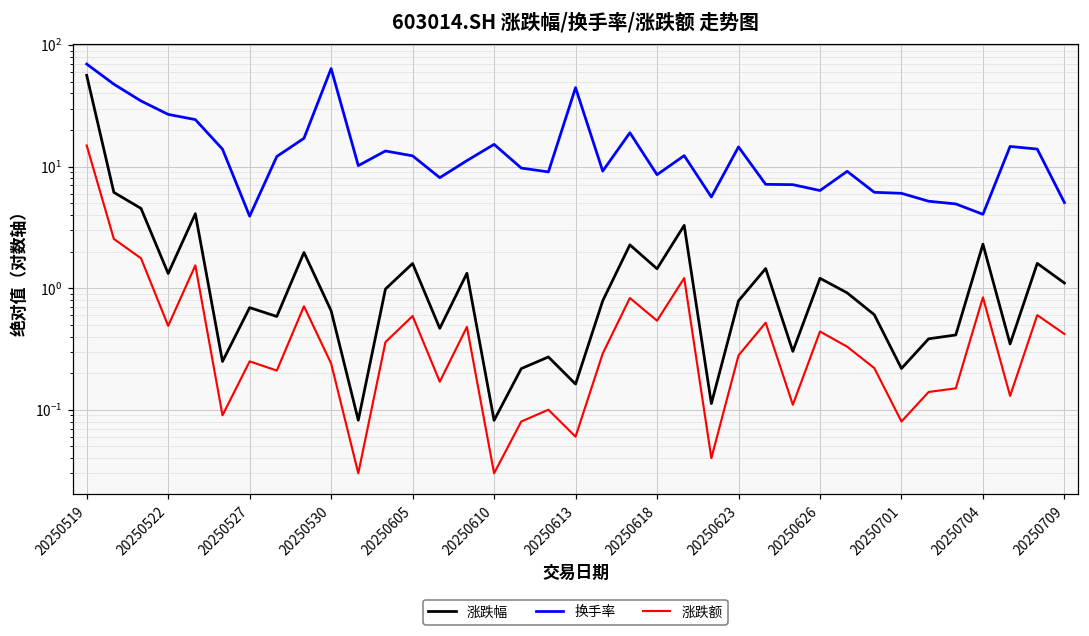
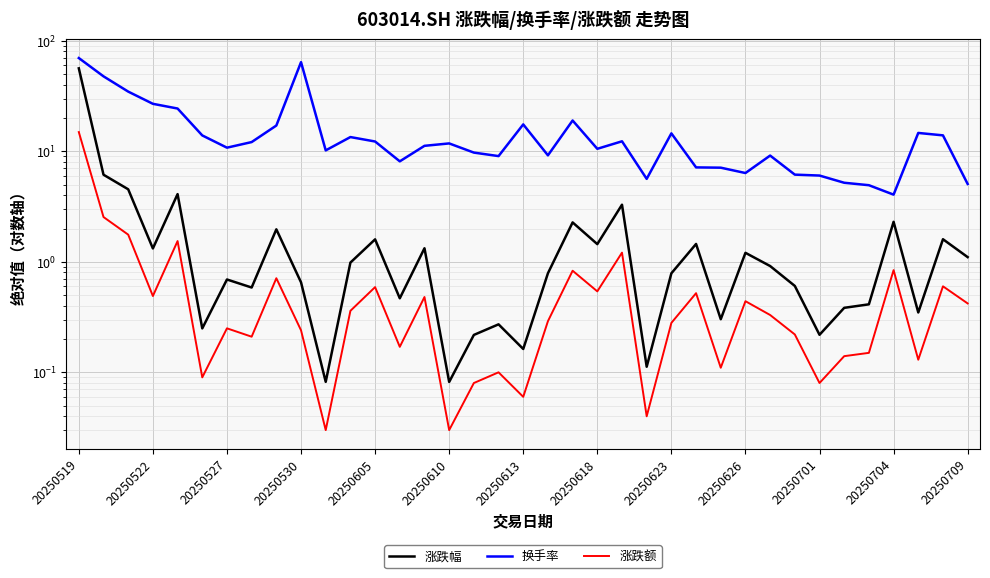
  {
    "涨跌幅": {
      "20250519": 60,
      "20250522": 1.3,
      "20250527": 0.7,
      "20250530": 0.7,
      "20250605": 1.6,
      "20250610": 0.08,
      "20250613": 0.16,
      "20250618": 1.4,
      "20250623": 0.8,
      "20250626": 1.2,
      "20250701": 0.22,
      "20250704": 2.3,
      "20250709": 1.1
    },
    "换手率": {
      "20250519": 70,
      "20250522": 27,
-     "20250527": 3.9,
+     "20250527": 11,
      "20250530": 60,
      "20250605": 12,
-     "20250610": 15,
-     "20250613": 45,
-     "20250618": 9,
+     "20250610": 12,
+     "20250613": 17,
+     "20250618": 11,
      "20250623": 15,
      "20250626": 6,
      "20250701": 6,
      "20250704": 4.1,
      "20250709": 5
    },
    "涨跌额": {
      "20250519": 15,
      "20250522": 0.5,
      "20250527": 0.25,
      "20250530": 0.24,
      "20250605": 0.6,
      "20250610": 0.030,
      "20250613": 0.06,
      "20250618": 0.5,
      "20250623": 0.28,
      "20250626": 0.44,
      "20250701": 0.08,
      "20250704": 0.8,
      "20250709": 0.4
    }
  }
